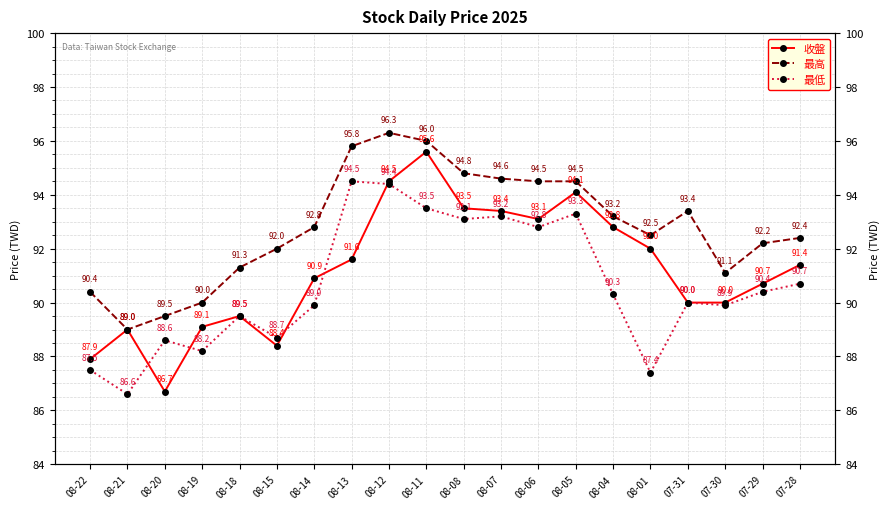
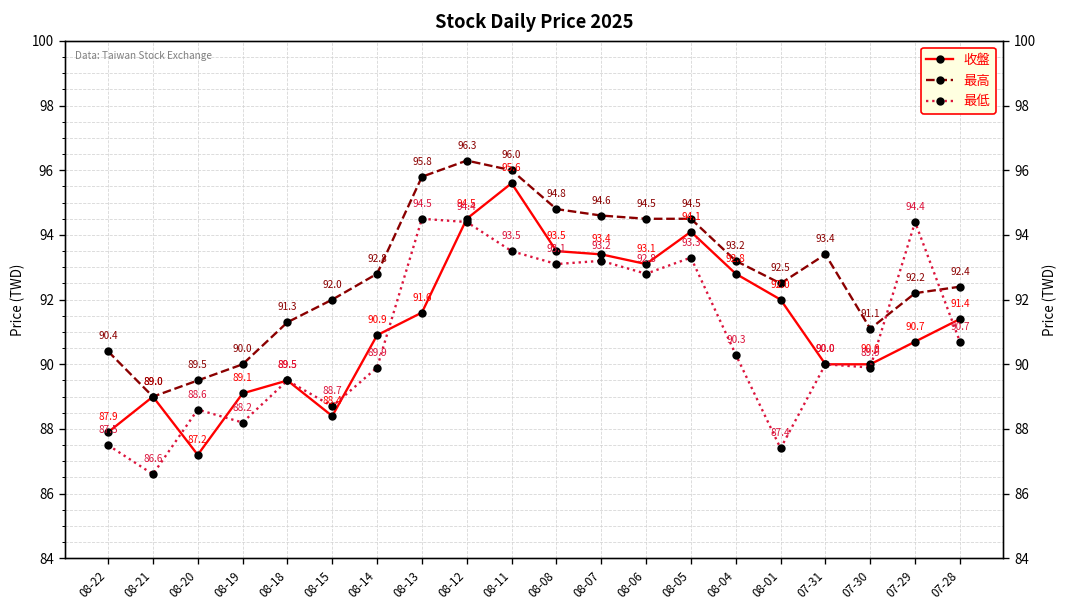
  {
    "收盤": {
      "08-22": 87.9,
-     "08-20": 86.7,
+     "08-20": 87.2,
      "08-19": 89.1,
      "08-14": 90.9,
      "08-13": 91.6,
      "08-08": 93.5,
      "08-06": 93.1,
      "07-29": 90.7,
      "07-28": 91.4
    },
    "最高": {
      "08-22": 90.4,
      "08-20": 89.5,
      "08-19": 90.0,
      "08-18": 91.3,
      "08-15": 92.0,
      "08-14": 92.8,
      "08-13": 95.8,
      "08-12": 96.3,
      "08-11": 96.0,
      "08-08": 94.8,
      "08-07": 94.6,
      "08-06": 94.5,
      "08-05": 94.5,
      "08-04": 93.2,
      "08-01": 92.5,
      "07-31": 93.4,
      "07-30": 91.1,
      "07-29": 92.2,
      "07-28": 92.4
    },
    "最低": {
      "08-21": 86.6,
      "08-20": 88.6,
      "08-19": 88.2,
      "08-15": 88.7,
      "08-14": 89.9,
      "08-13": 94.5,
      "08-11": 93.5,
      "08-05": 93.3,
      "08-04": 90.3,
      "08-01": 87.4,
-     "07-29": 90.4
+     "07-29": 94.4
    }
  }
